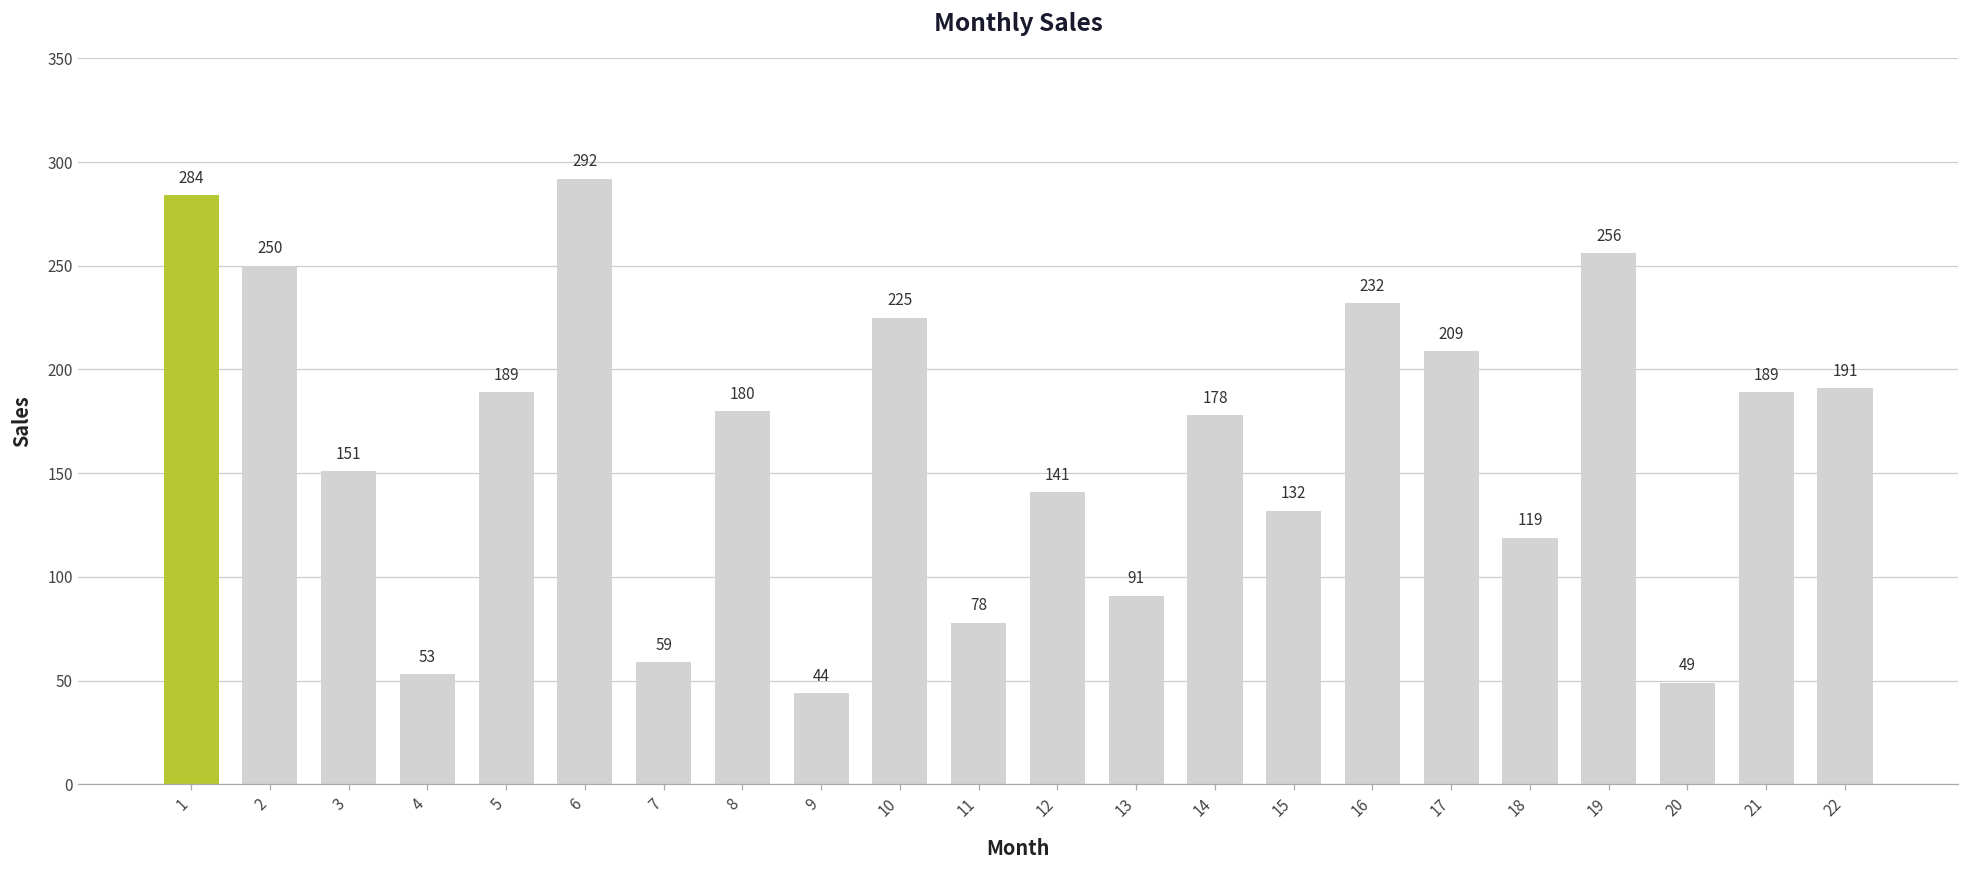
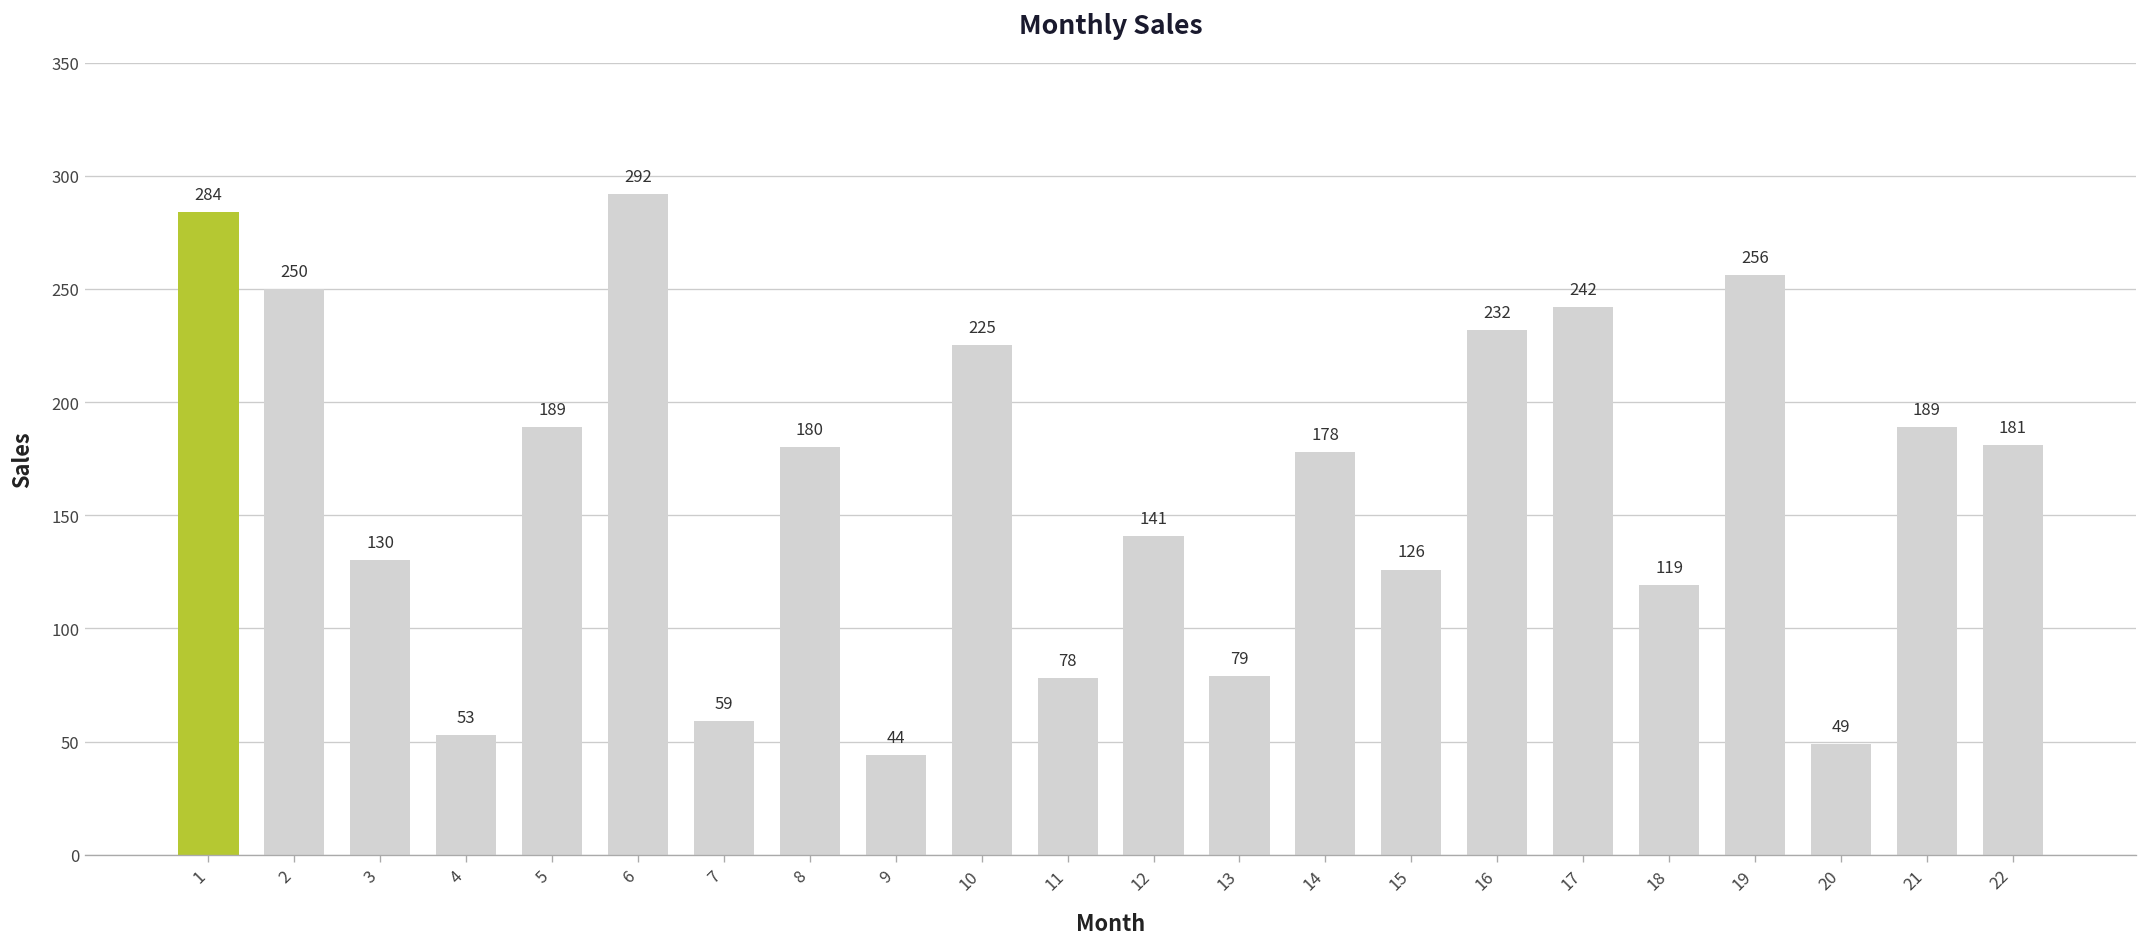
  {
    "1": 284,
    "2": 250,
-   "3": 151,
+   "3": 130,
    "4": 53,
    "5": 189,
    "6": 292,
    "7": 59,
    "8": 180,
    "9": 44,
    "10": 225,
    "11": 78,
    "12": 141,
-   "13": 91,
+   "13": 79,
    "14": 178,
-   "15": 132,
+   "15": 126,
    "16": 232,
-   "17": 209,
+   "17": 242,
    "18": 119,
    "19": 256,
    "20": 49,
    "21": 189,
-   "22": 191
+   "22": 181
  }
